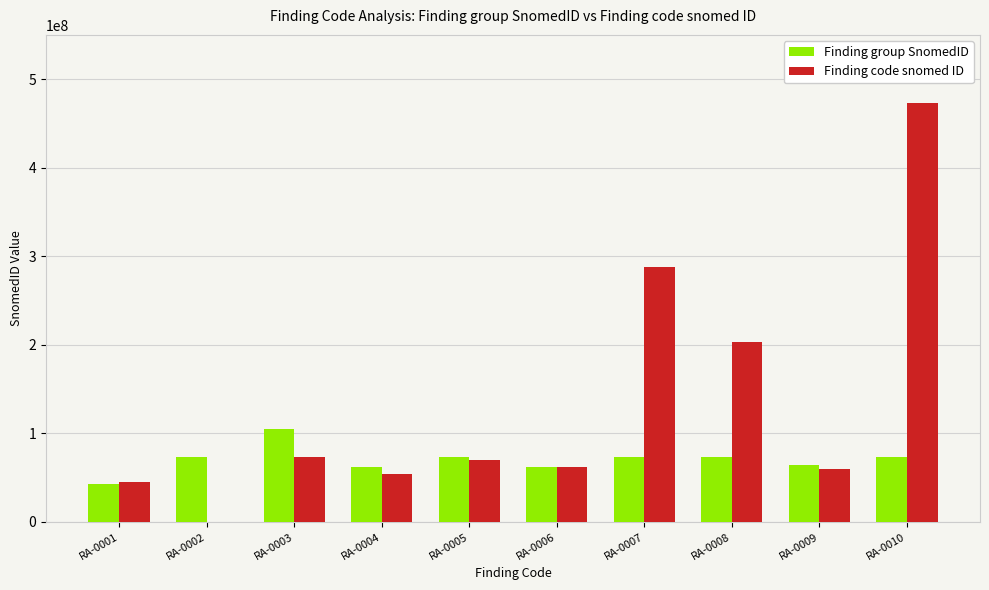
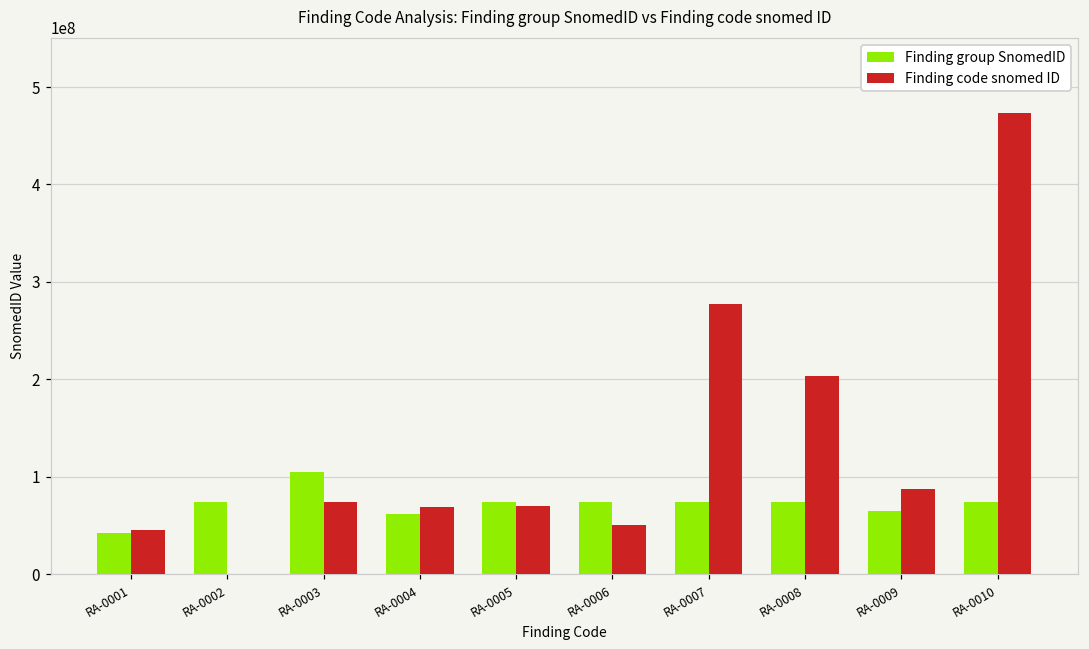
  {
    "Finding group SnomedID": {
      "RA-0001": 40000000,
      "RA-0002": 70000000,
      "RA-0003": 100000000,
      "RA-0004": 60000000,
      "RA-0005": 70000000,
-     "RA-0006": 60000000,
+     "RA-0006": 70000000,
      "RA-0007": 70000000,
      "RA-0008": 70000000,
      "RA-0009": 60000000,
      "RA-0010": 70000000
    },
    "Finding code snomed ID": {
      "RA-0001": 50000000,
      "RA-0002": 0,
      "RA-0003": 70000000,
-     "RA-0004": 50000000,
+     "RA-0004": 70000000,
      "RA-0005": 70000000,
-     "RA-0006": 60000000,
-     "RA-0007": 290000000,
+     "RA-0006": 50000000,
+     "RA-0007": 280000000,
      "RA-0008": 200000000,
-     "RA-0009": 60000000,
+     "RA-0009": 90000000,
      "RA-0010": 470000000
    }
  }
